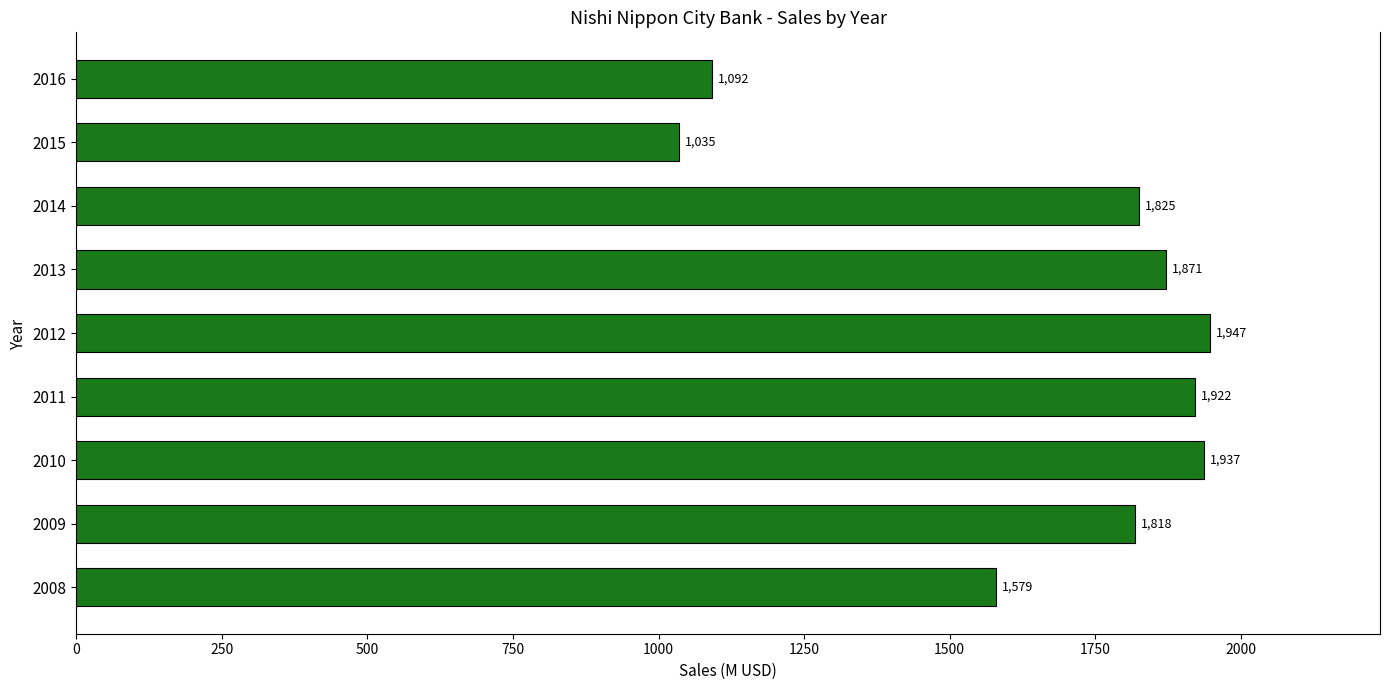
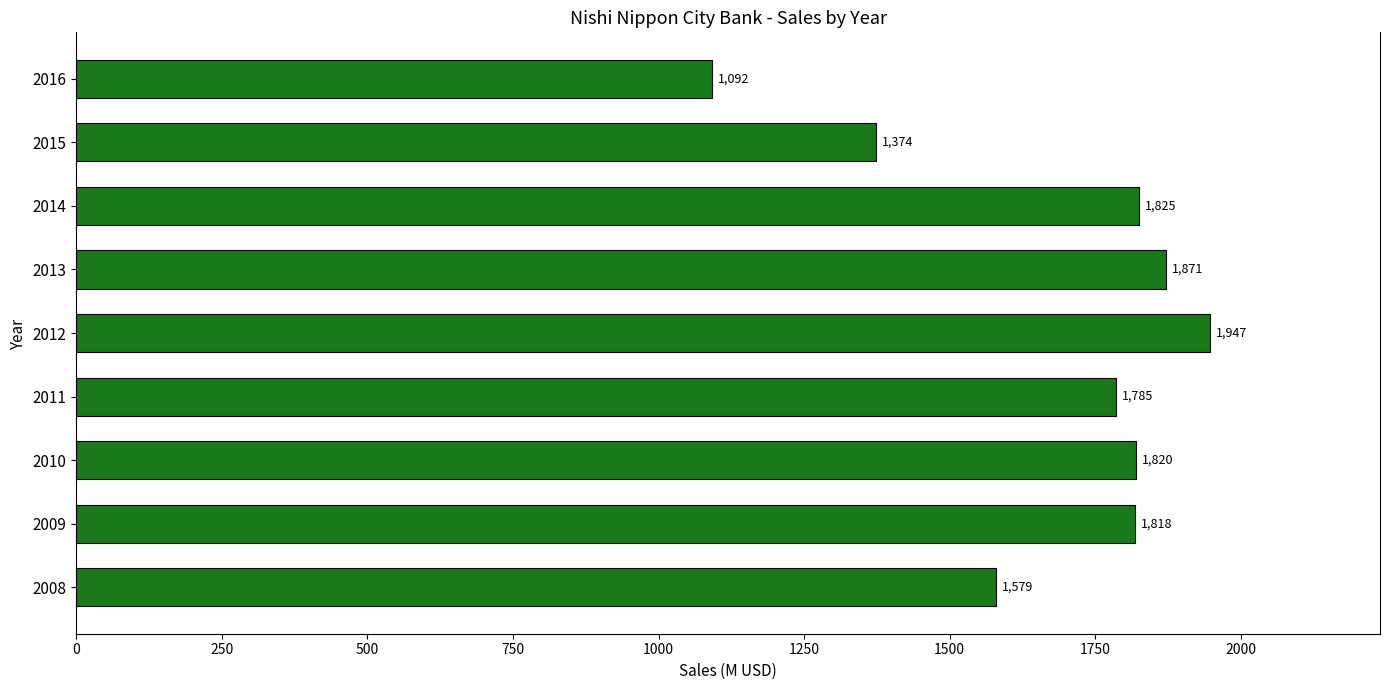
  {
    "2016": "1,092",
-   "2015": "1,035",
+   "2015": "1,374",
    "2014": "1,825",
    "2013": "1,871",
    "2012": "1,947",
-   "2011": "1,922",
-   "2010": "1,937",
+   "2011": "1,785",
+   "2010": "1,820",
    "2009": "1,818",
    "2008": "1,579"
  }
